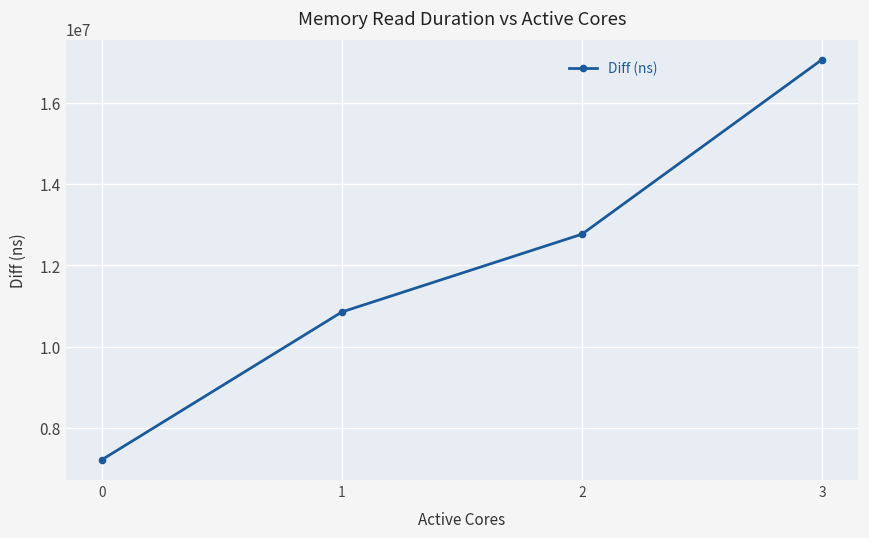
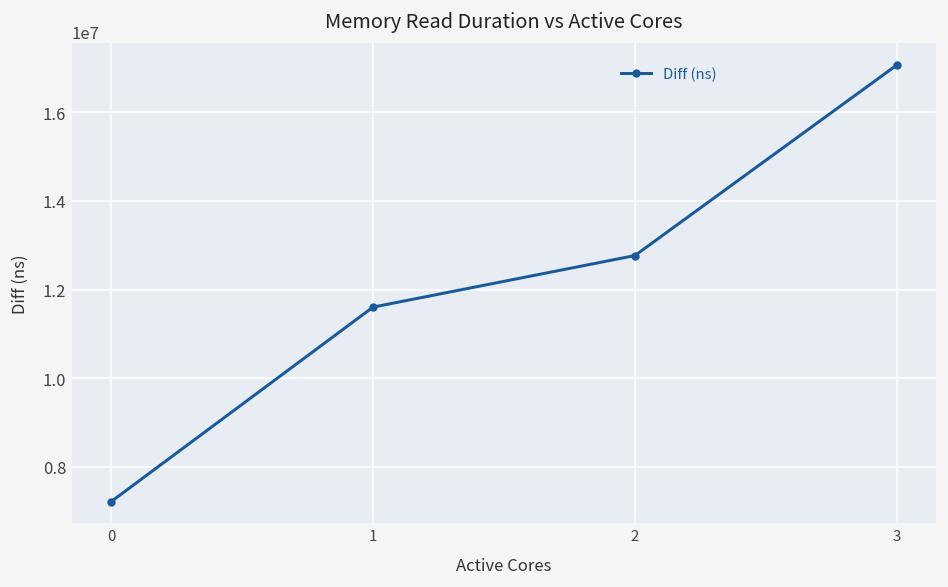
  {
    "0": 7200000,
-   "1": 10900000,
+   "1": 11600000,
    "2": 12800000,
    "3": 17100000
  }
